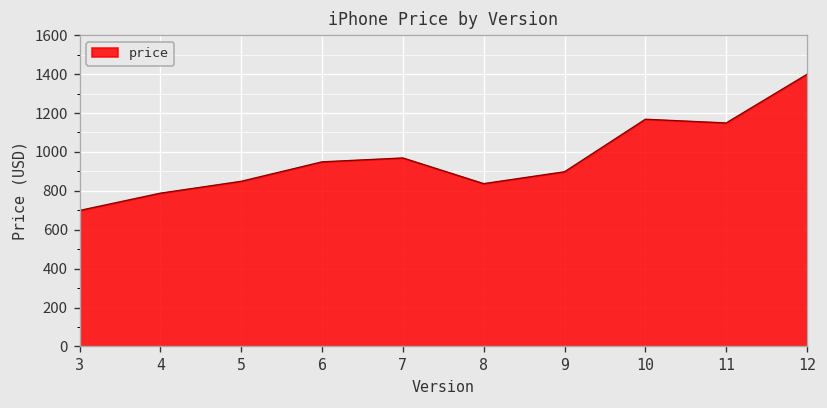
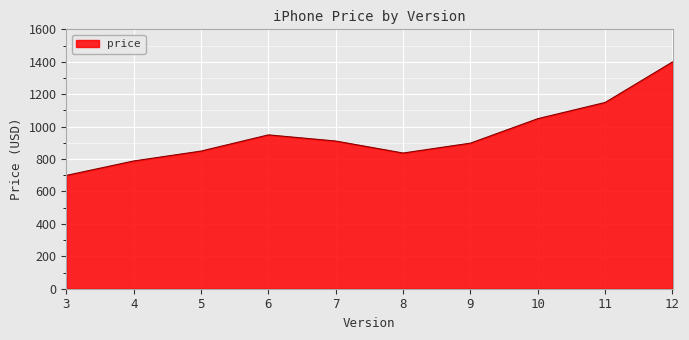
  {
    "3": 700,
    "4": 790,
    "5": 850,
    "6": 950,
-   "7": 970,
+   "7": 910,
    "8": 840,
    "9": 900,
-   "10": 1170,
+   "10": 1050,
    "11": 1150,
    "12": 1400
  }
